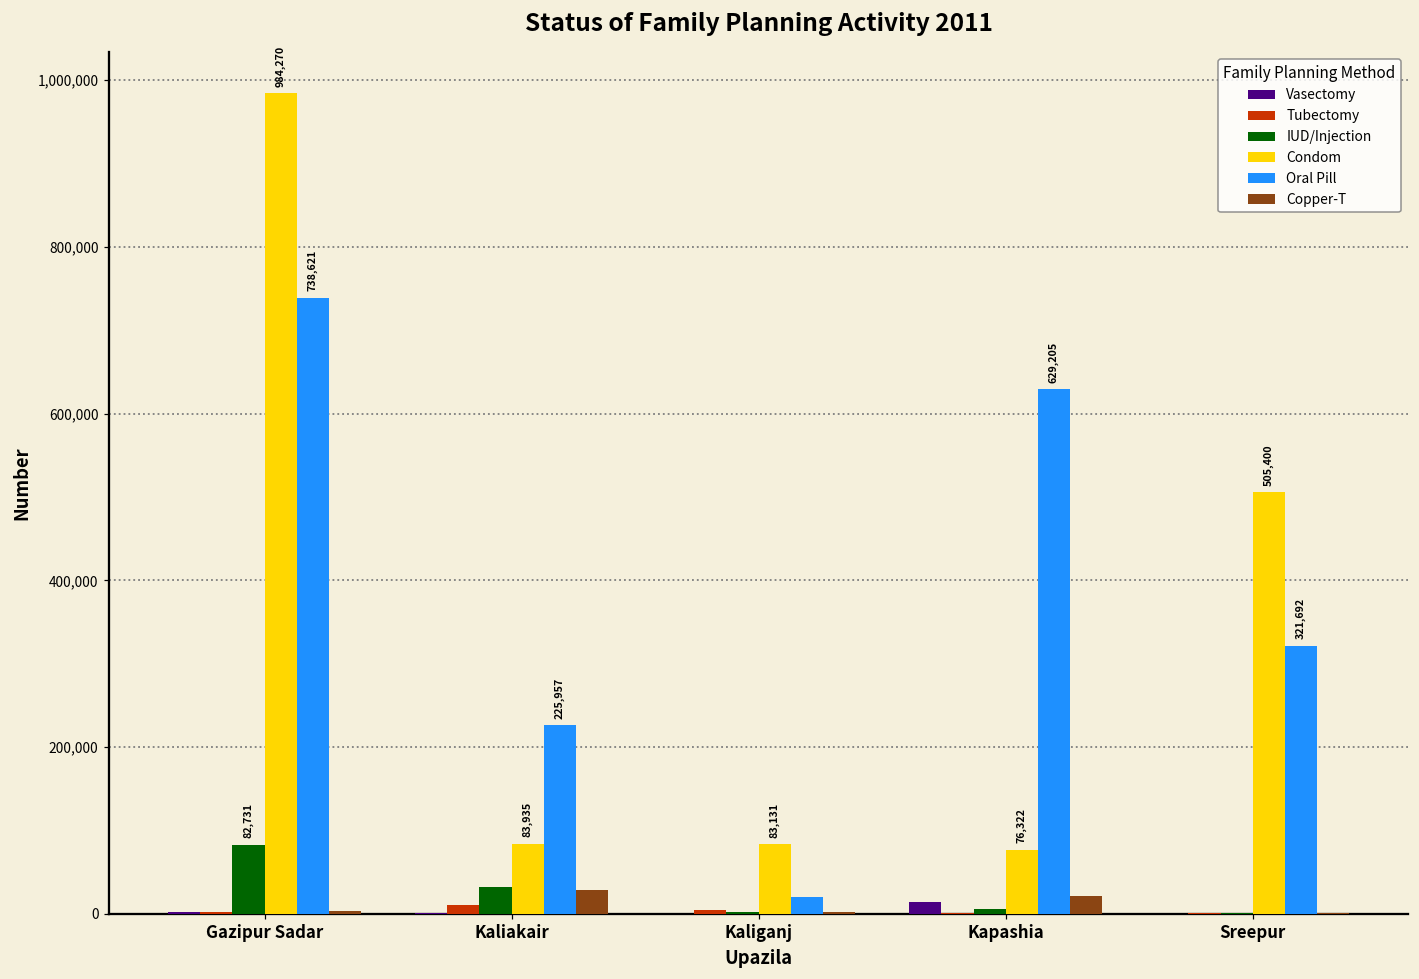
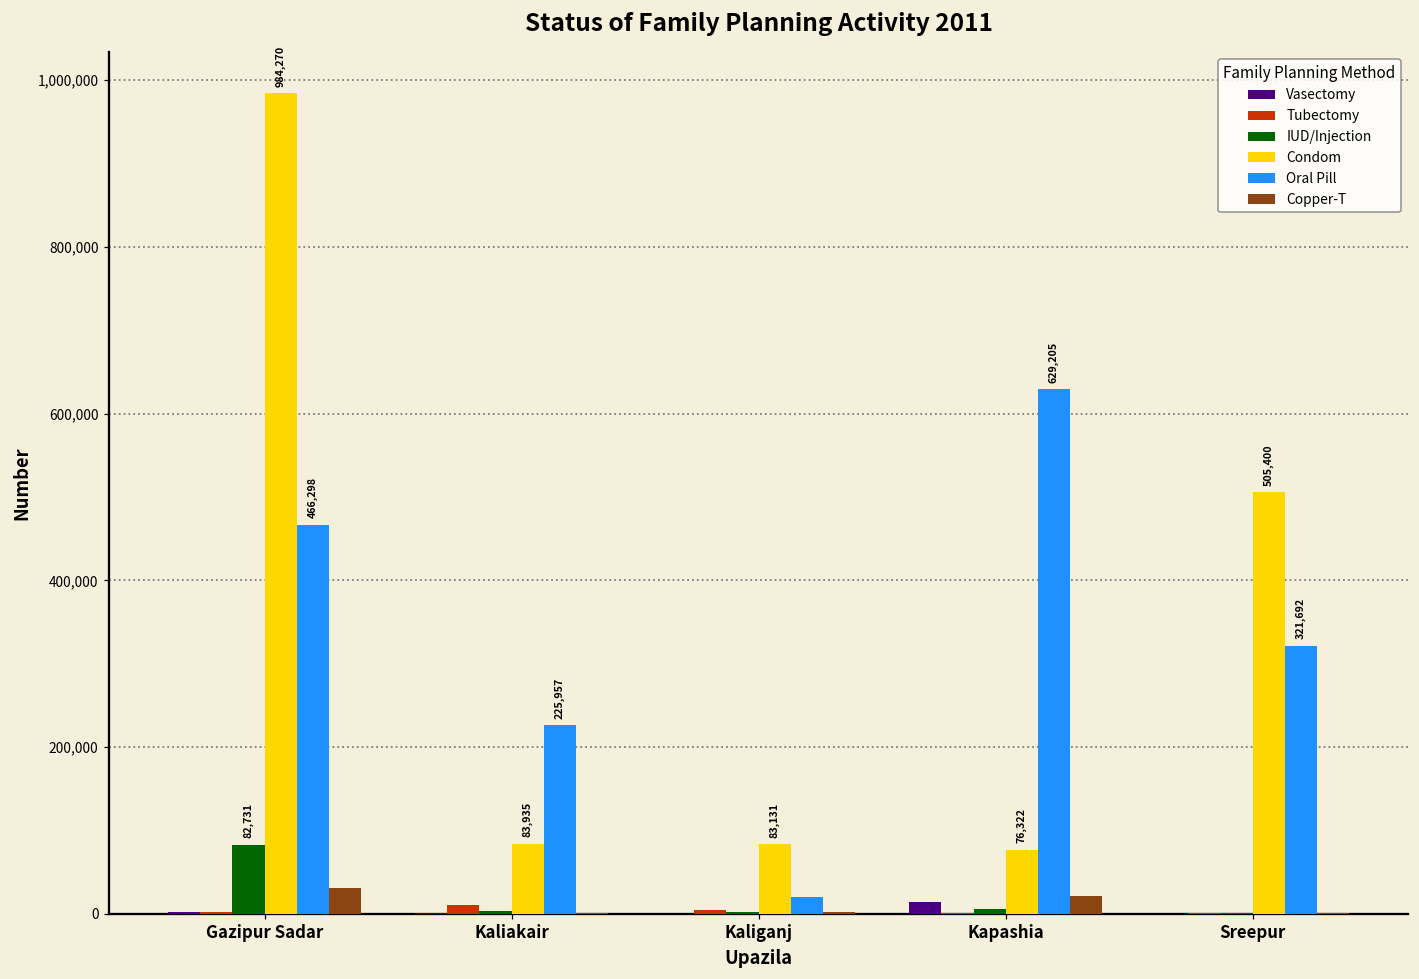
  {
    "Vasectomy": {
      "Kapashia": "10,000"
    },
    "Tubectomy": {
      "Kaliakair": "10,000",
      "Kaliganj": "0"
    },
    "IUD/Injection": {
-     "Kaliakair": "30,000",
+     "Kaliakair": "0",
      "Kapashia": "10,000"
    },
    "Condom": {
      "Gazipur Sadar": "984,270",
      "Kaliakair": "83,935",
      "Kaliganj": "83,131",
      "Kapashia": "76,322",
      "Sreepur": "505,400"
    },
    "Oral Pill": {
-     "Gazipur Sadar": "738,621",
+     "Gazipur Sadar": "466,298",
      "Kaliakair": "225,957",
      "Kapashia": "629,205",
      "Sreepur": "321,692"
    },
    "Copper-T": {
-     "Gazipur Sadar": "0",
-     "Kaliakair": "30,000",
+     "Gazipur Sadar": "30,000",
+     "Kaliakair": "0",
      "Kapashia": "20,000"
    }
  }
